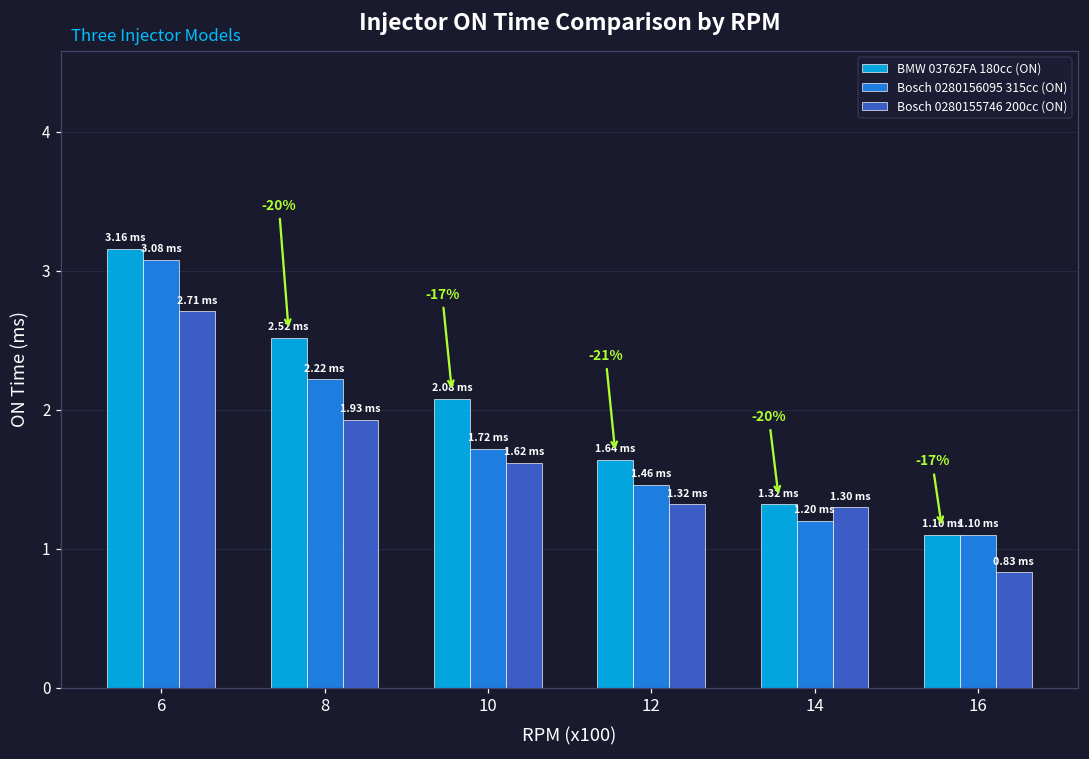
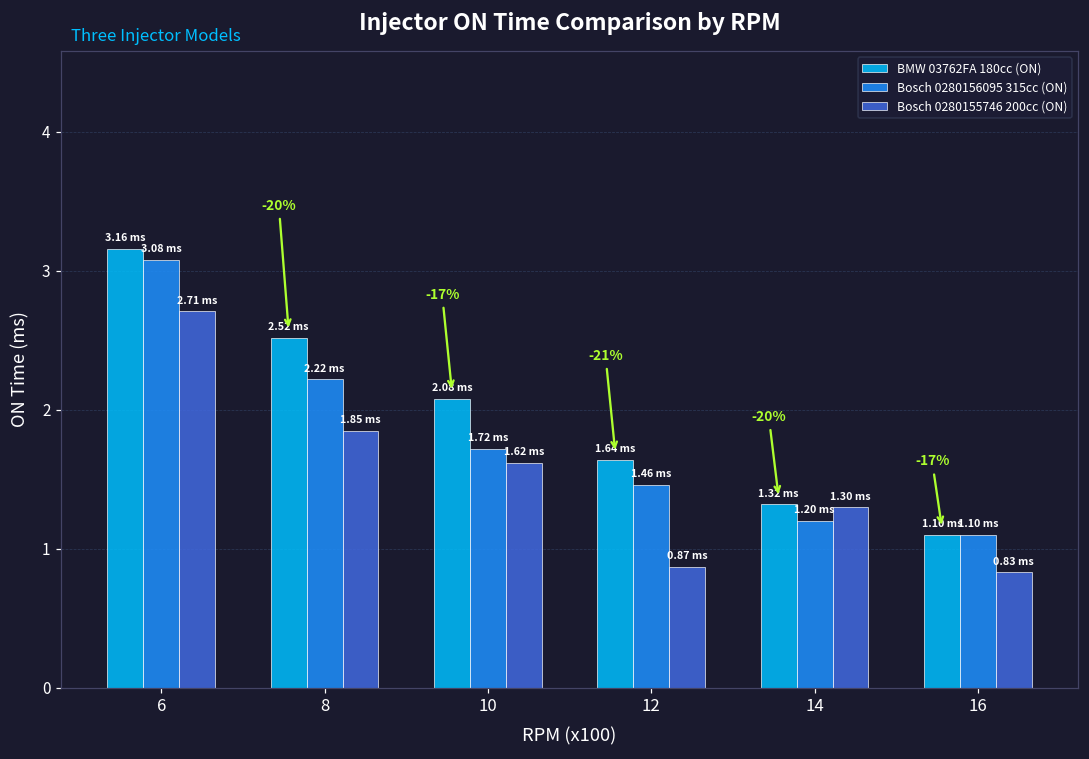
  {
    "Bosch 0280155746 200cc (ON)": {
      "6": 2.71,
-     "8": 1.93,
+     "8": 1.85,
      "10": 1.62,
-     "12": 1.32,
+     "12": 0.87,
      "14": 1.30,
      "16": 0.83
    }
  }
